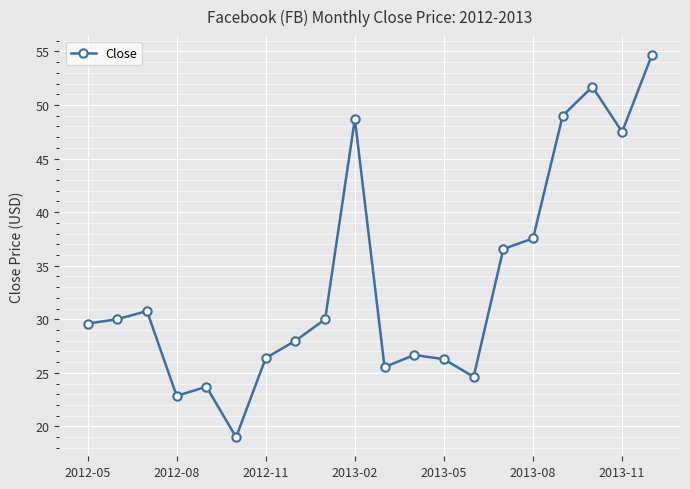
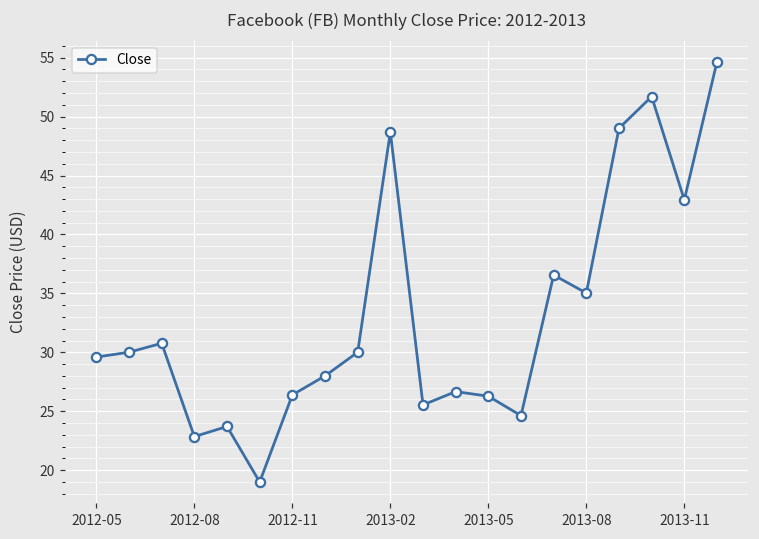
  {
    "2012-05": 29.6,
    "2012-08": 22.9,
    "2012-11": 26.4,
    "2013-02": 48.7,
    "2013-05": 26.3,
-   "2013-08": 37.6,
-   "2013-11": 47.5
+   "2013-08": 35.0,
+   "2013-11": 42.9
  }
